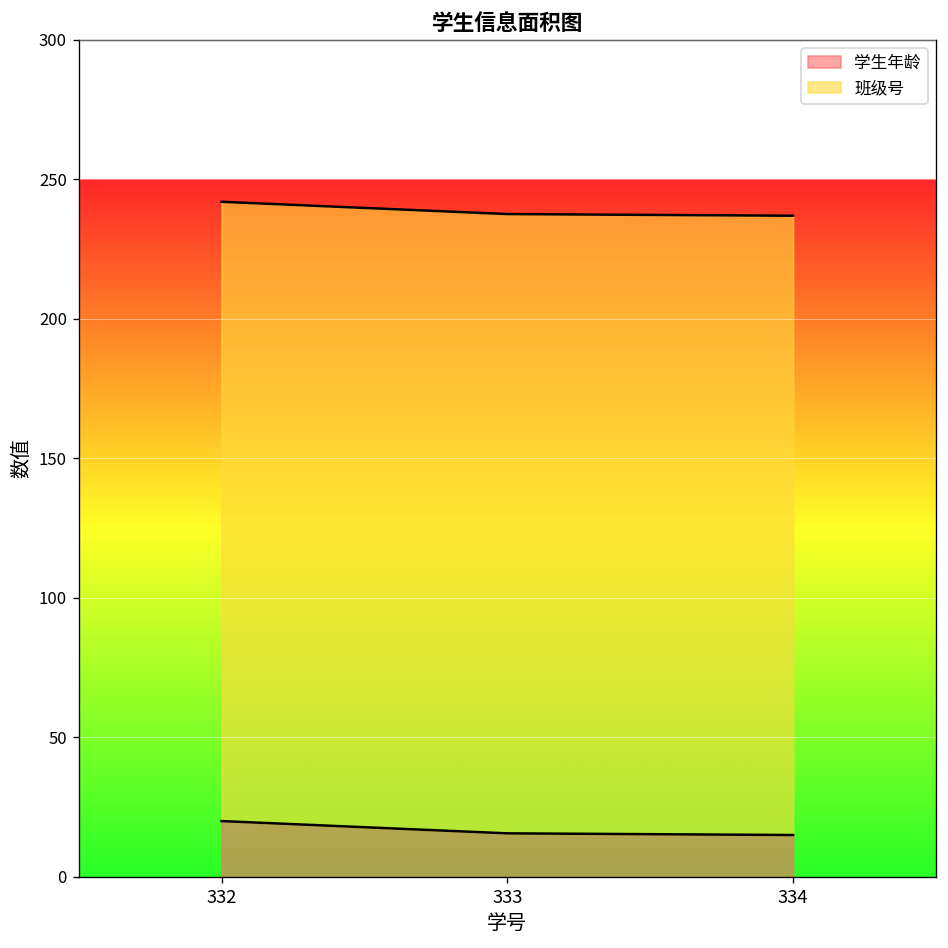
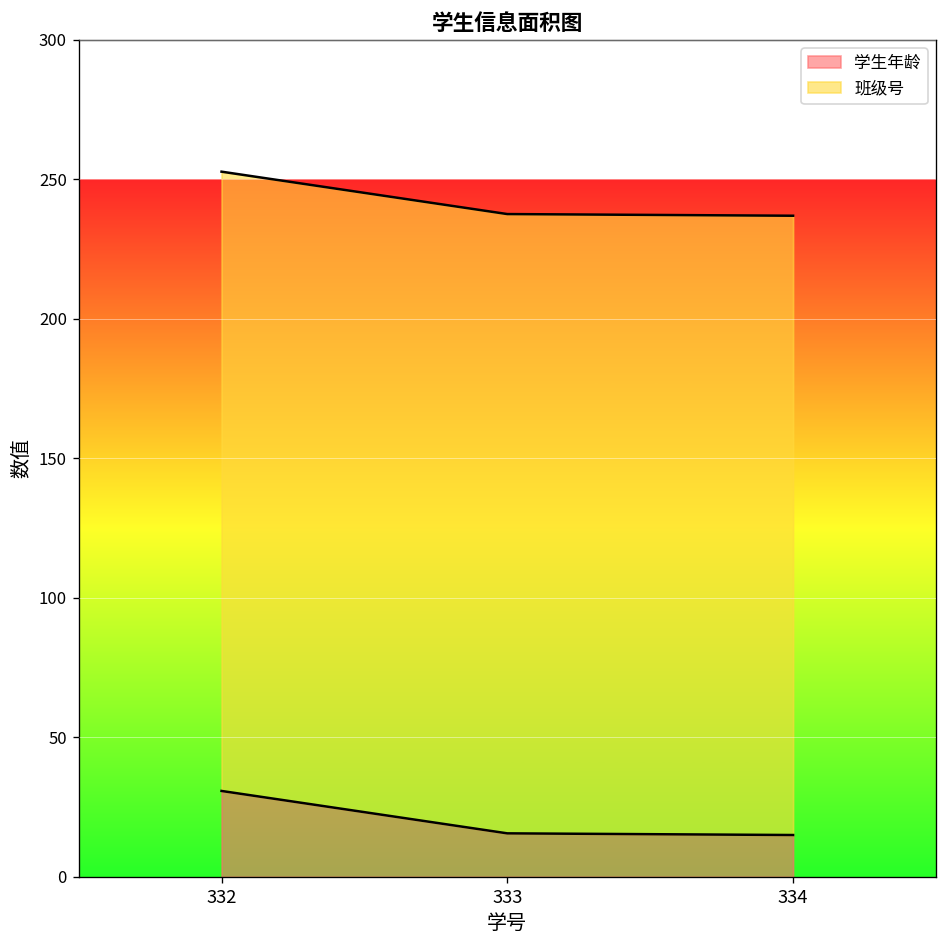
  {
    "学生年龄": {
-     "332": 20,
+     "332": 31,
      "333": 16,
      "334": 15
    },
    "班级号": {
      "332": 222,
      "333": 222,
      "334": 222
    }
  }
